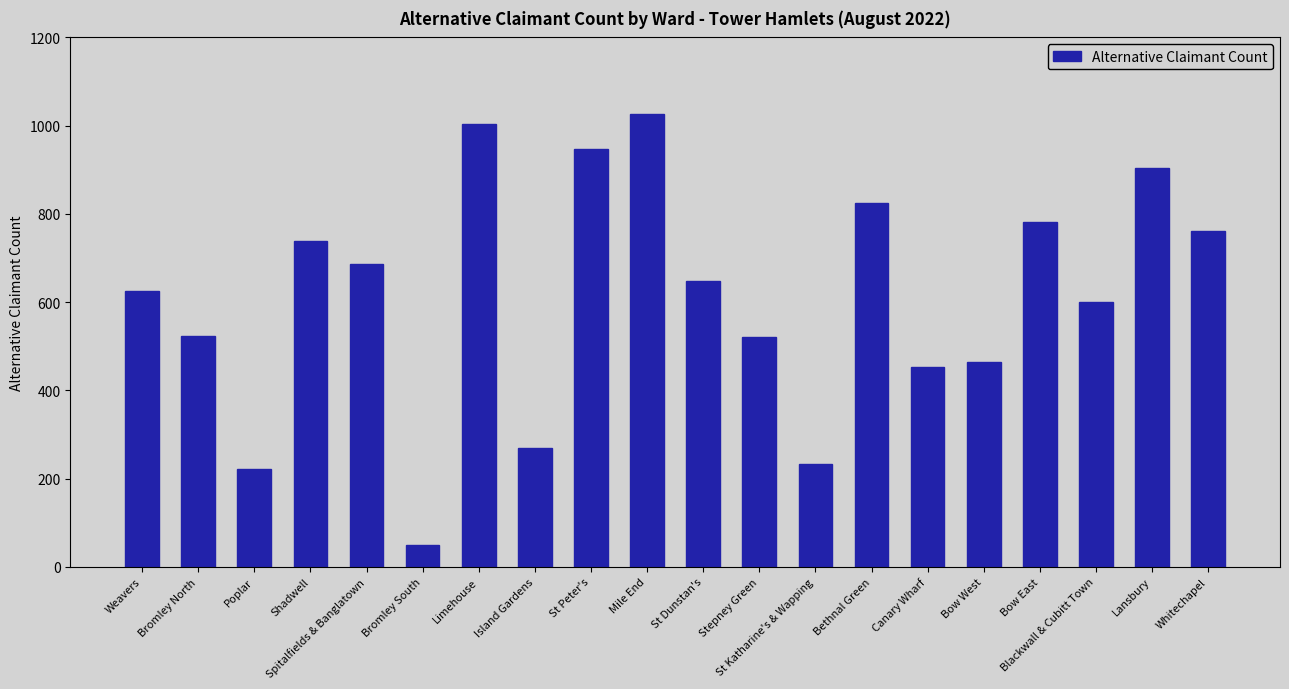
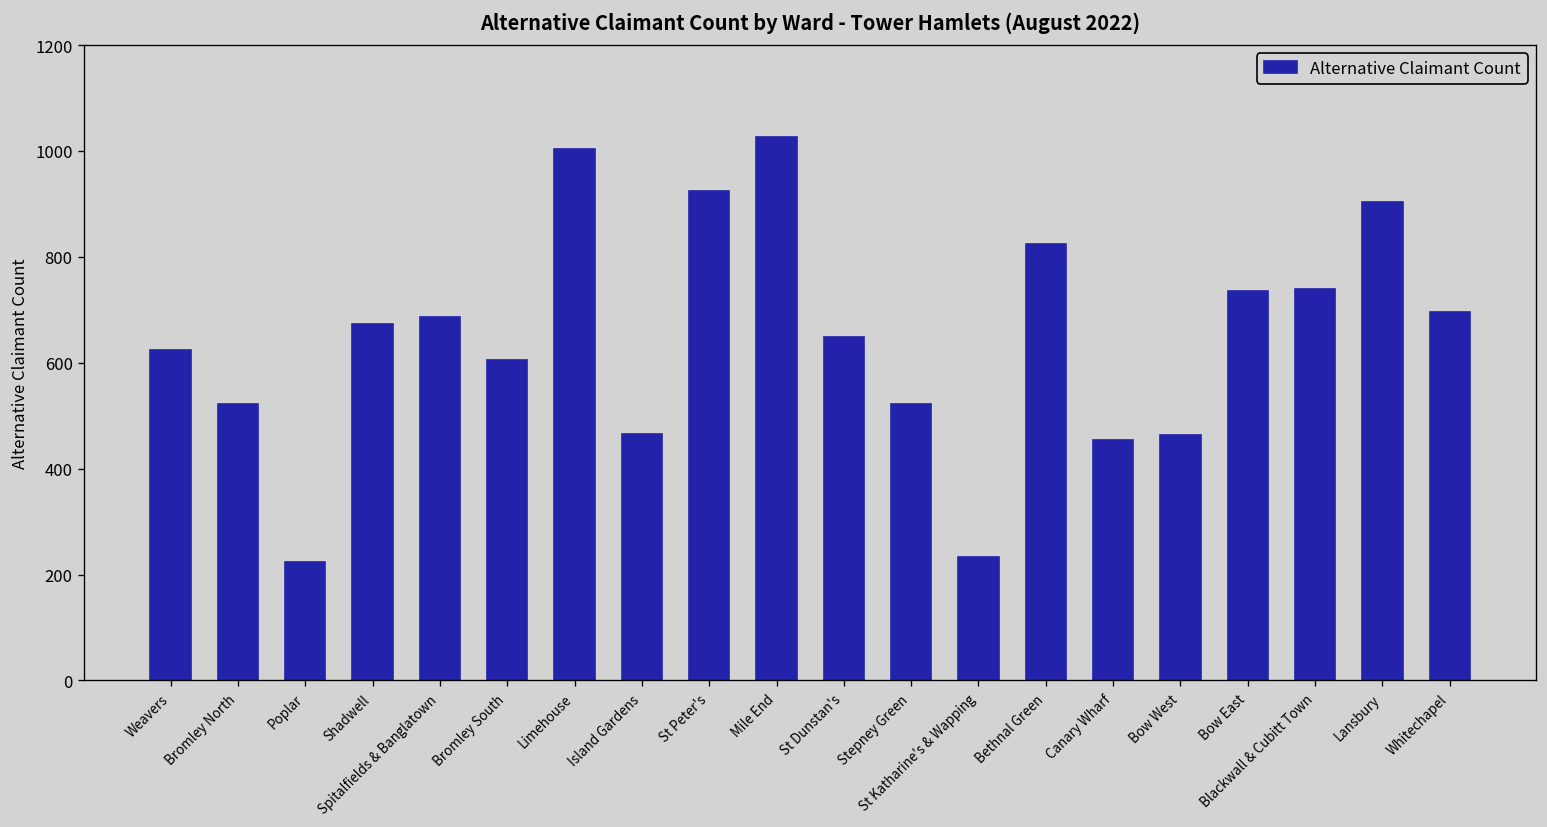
  {
    "Weavers": 630,
    "Bromley North": 520,
    "Poplar": 220,
-   "Shadwell": 740,
+   "Shadwell": 670,
    "Spitalfields & Banglatown": 690,
-   "Bromley South": 50,
+   "Bromley South": 610,
    "Limehouse": 1000,
-   "Island Gardens": 270,
-   "St Peter's": 950,
+   "Island Gardens": 470,
+   "St Peter's": 930,
    "Mile End": 1030,
    "St Dunstan's": 650,
    "Stepney Green": 520,
    "St Katharine's & Wapping": 230,
    "Bethnal Green": 820,
    "Canary Wharf": 450,
    "Bow West": 460,
-   "Bow East": 780,
-   "Blackwall & Cubitt Town": 600,
+   "Bow East": 740,
+   "Blackwall & Cubitt Town": 740,
    "Lansbury": 900,
-   "Whitechapel": 760
+   "Whitechapel": 700
  }
